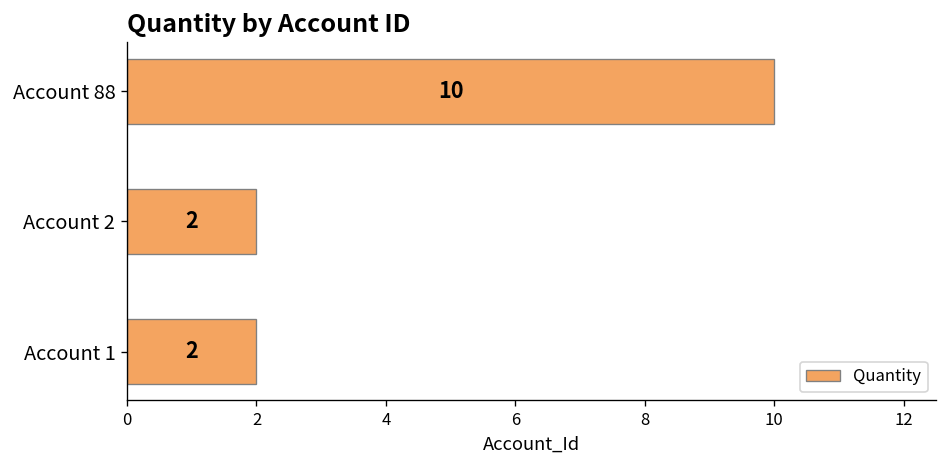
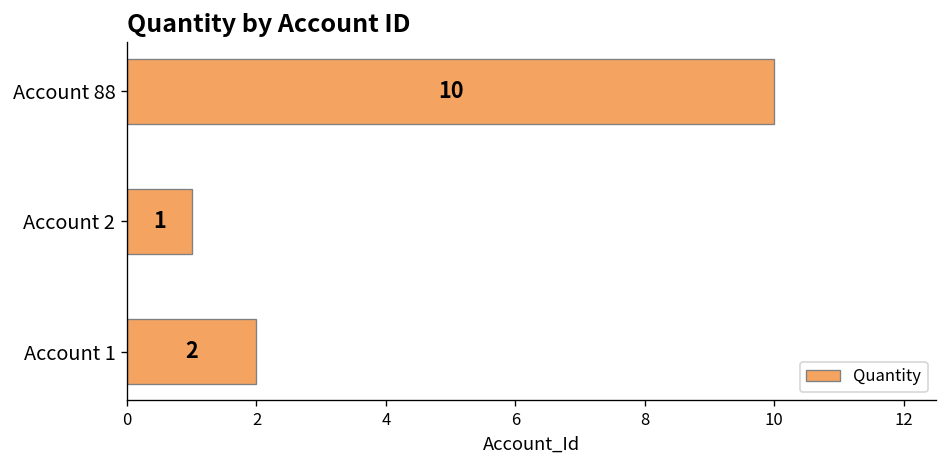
  {
    "Account 88": 10,
-   "Account 2": 2,
+   "Account 2": 1,
    "Account 1": 2
  }
